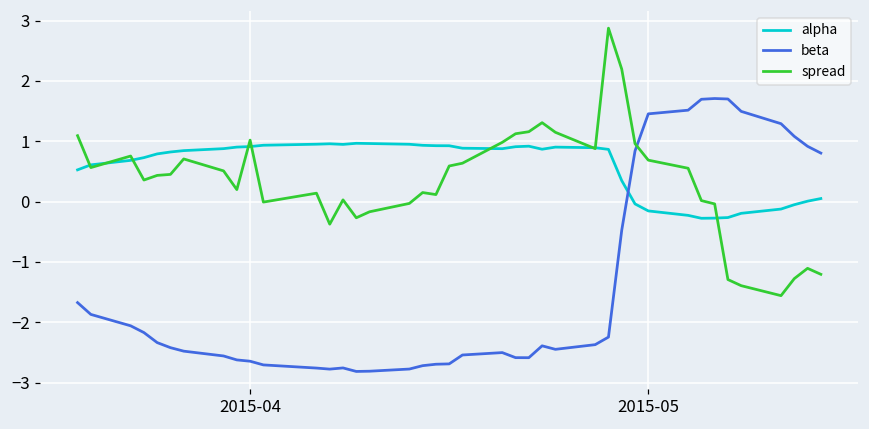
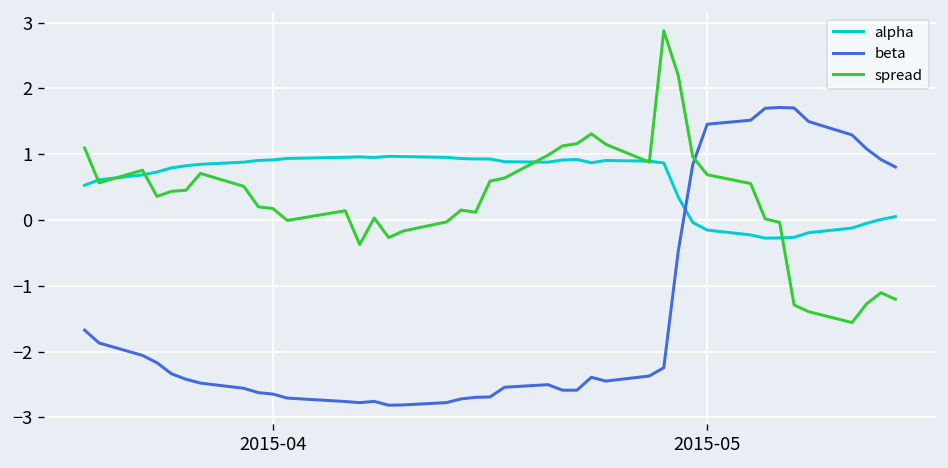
  {
    "alpha": {
      "2015-04": 0.9,
      "2015-05": -0.2
    },
    "beta": {
      "2015-04": -2.6,
      "2015-05": 1.5
    },
    "spread": {
-     "2015-04": 1.0,
+     "2015-04": 0.2,
      "2015-05": 0.7
    }
  }
